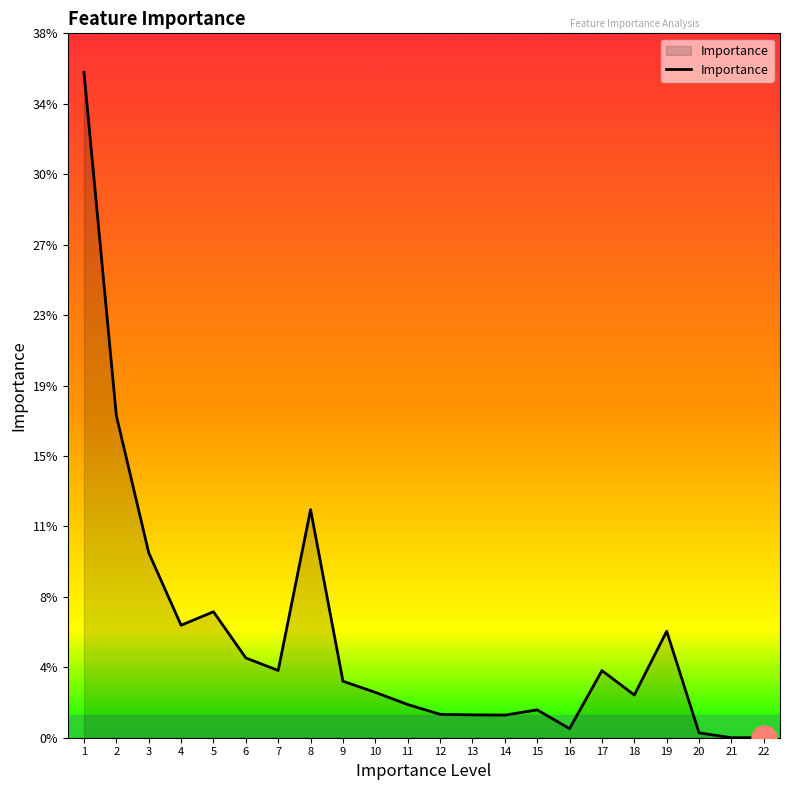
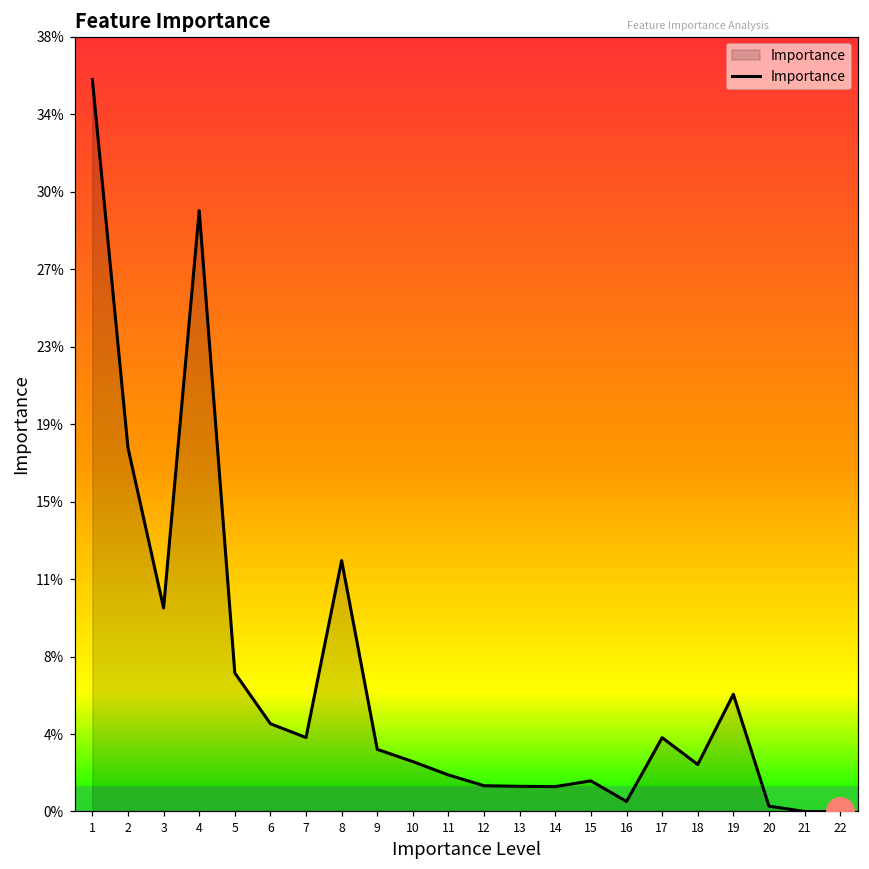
  {
    "Importance": {
      "1": "35.9%",
-     "2": "17.4%",
+     "2": "17.8%",
      "3": "10.0%",
-     "4": "6.1%",
+     "4": "29.5%",
      "5": "6.8%",
      "6": "4.3%",
      "7": "3.6%",
      "8": "12.3%",
      "9": "3.0%",
      "10": "2.4%",
      "11": "1.8%",
      "12": "1.3%",
      "13": "1.2%",
      "14": "1.2%",
      "15": "1.5%",
      "17": "3.6%",
      "18": "2.3%",
      "19": "5.7%"
    }
  }
